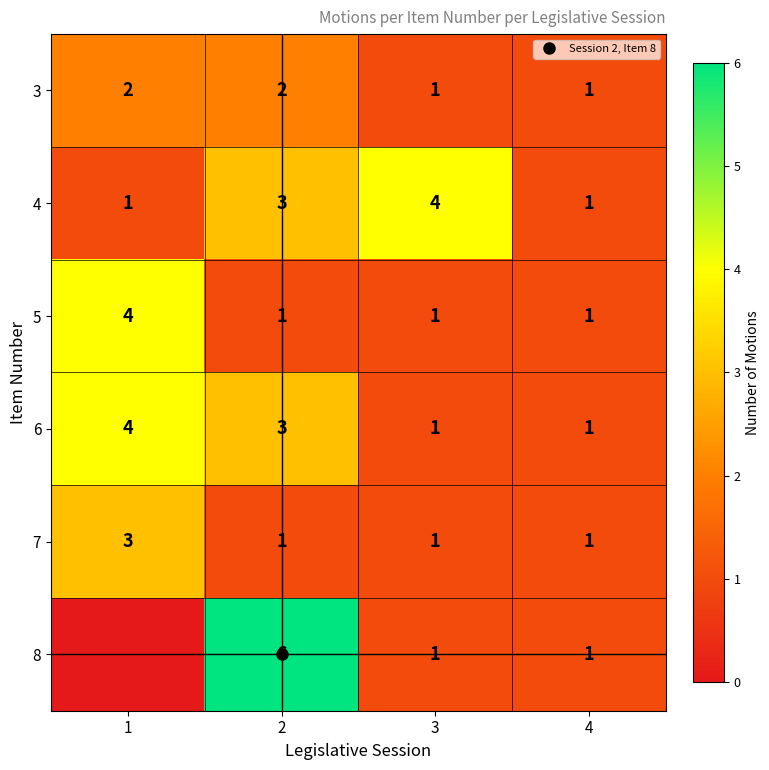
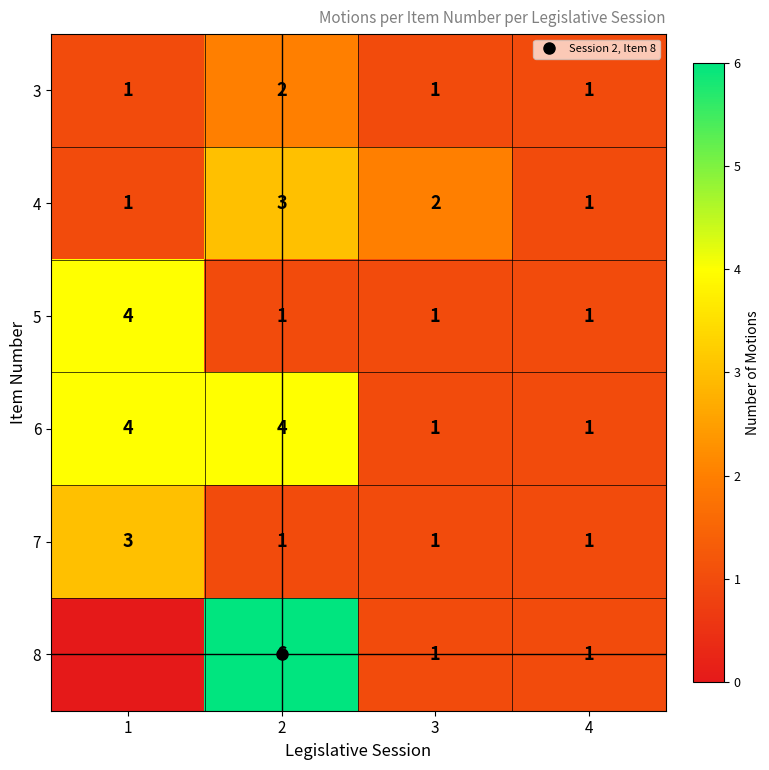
  {
    "3": {
-     "1": 2,
+     "1": 1,
      "2": 2,
      "3": 1,
      "4": 1
    },
    "4": {
      "1": 1,
      "2": 3,
-     "3": 4,
+     "3": 2,
      "4": 1
    },
    "5": {
      "1": 4,
      "2": 1,
      "3": 1,
      "4": 1
    },
    "6": {
      "1": 4,
-     "2": 3,
+     "2": 4,
      "3": 1,
      "4": 1
    },
    "7": {
      "1": 3,
      "2": 1,
      "3": 1,
      "4": 1
    },
    "8": {
      "3": 1,
      "4": 1
    }
  }
